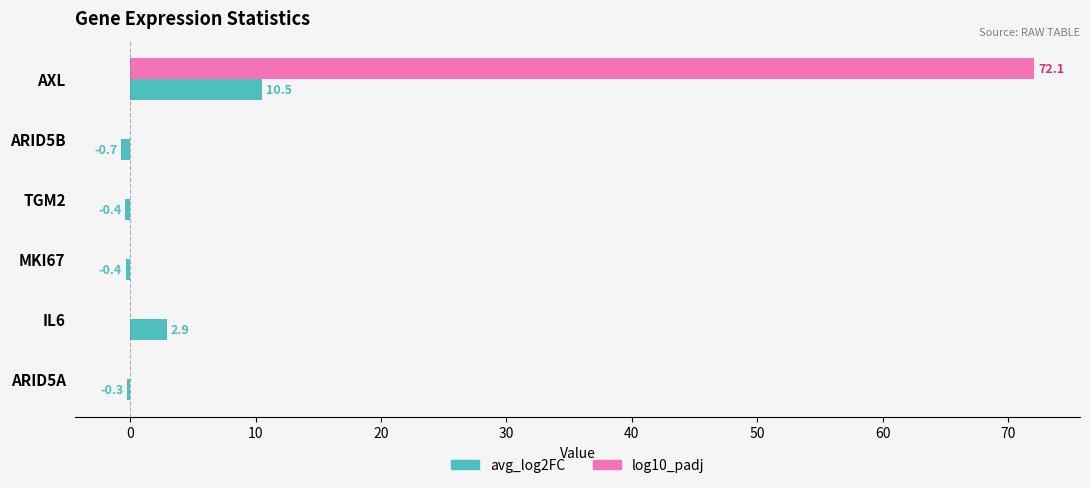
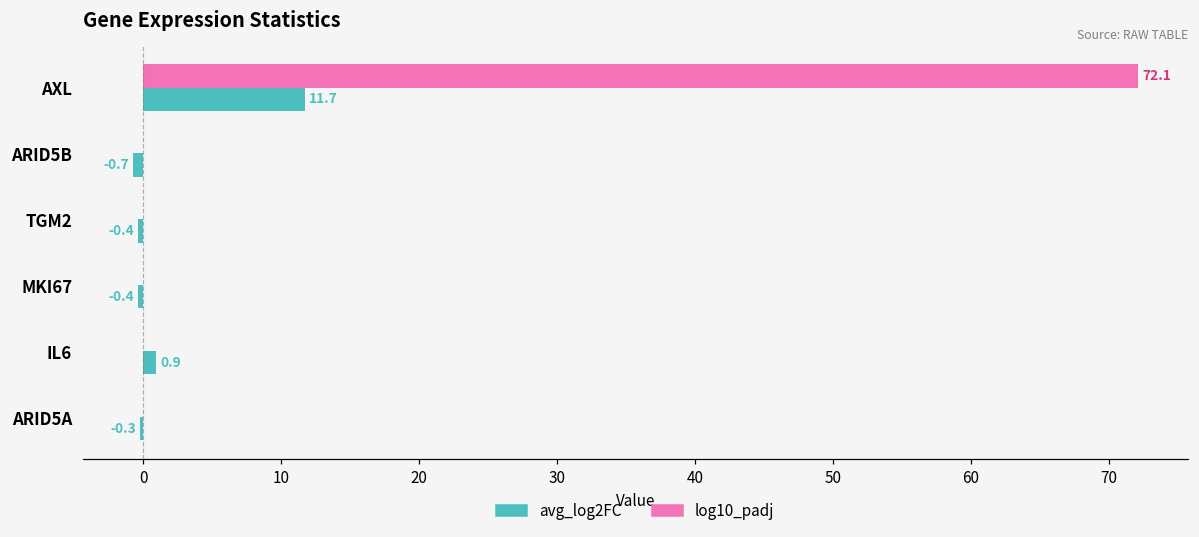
  {
    "avg_log2FC": {
-     "AXL": 10.5,
+     "AXL": 11.7,
      "ARID5B": -0.7,
      "TGM2": -0.4,
      "MKI67": -0.4,
-     "IL6": 2.9,
+     "IL6": 0.9,
      "ARID5A": -0.3
    },
    "log10_padj": {
      "AXL": 72.1
    }
  }
